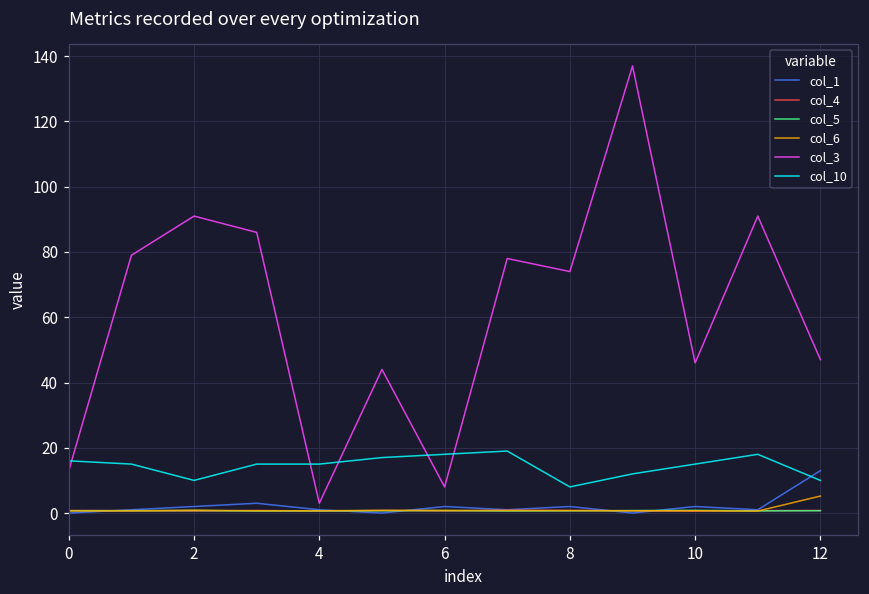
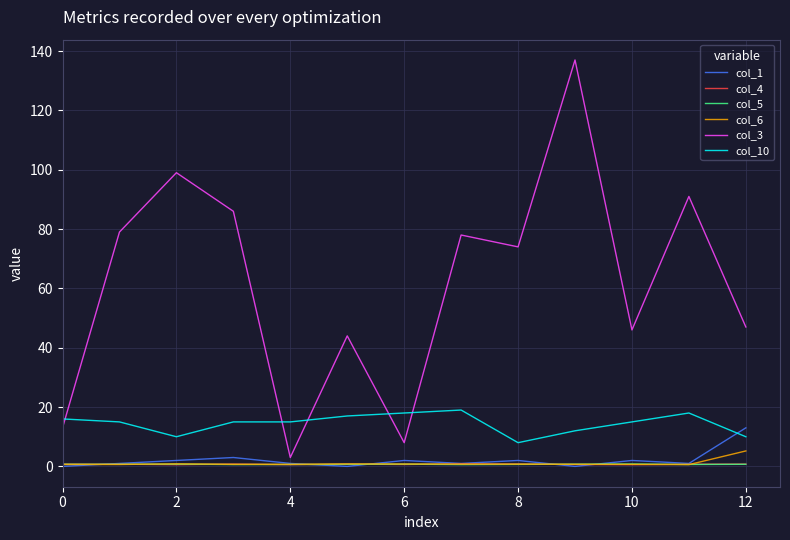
  {
    "col_1": {
      "2": 2,
      "6": 2,
      "8": 2,
      "10": 2,
      "12": 13
    },
    "col_6": {
      "12": 5
    },
    "col_3": {
      "0": 13,
-     "2": 91,
+     "2": 99,
      "4": 3,
      "6": 8,
      "8": 74,
      "10": 46,
      "12": 47
    },
    "col_10": {
      "0": 16,
      "2": 10,
      "4": 15,
      "6": 18,
      "8": 8,
      "10": 15,
      "12": 10
    }
  }
